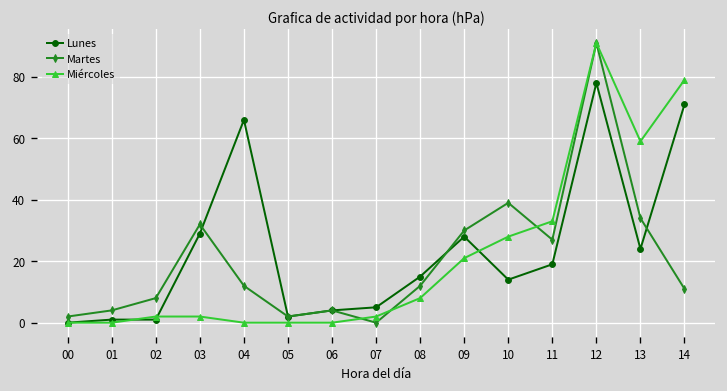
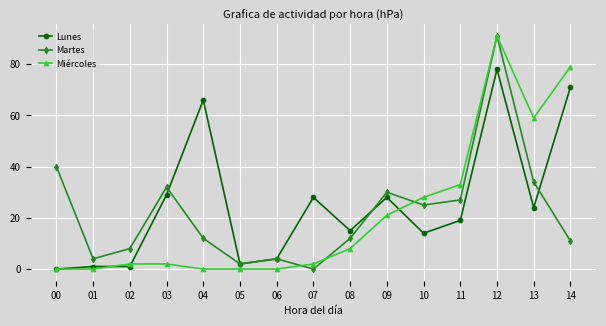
  {
    "Lunes": {
      "01": 1,
      "03": 29,
      "04": 66,
-     "07": 5,
+     "07": 28,
      "08": 15,
      "09": 28,
      "10": 14,
      "11": 19,
      "12": 78,
      "13": 24,
      "14": 71
    },
    "Martes": {
-     "00": 2,
+     "00": 40,
      "01": 4,
      "02": 8,
      "03": 32,
      "04": 12,
      "07": 0,
      "08": 12,
      "09": 30,
-     "10": 39,
+     "10": 25,
      "11": 27,
      "13": 34,
      "14": 11
    },
    "Miércoles": {
      "01": 0,
      "03": 2,
      "04": 0,
      "05": 0,
      "06": 0,
      "07": 2,
      "08": 8,
      "09": 21,
      "10": 28,
      "11": 33,
      "13": 59,
      "14": 79
    }
  }
